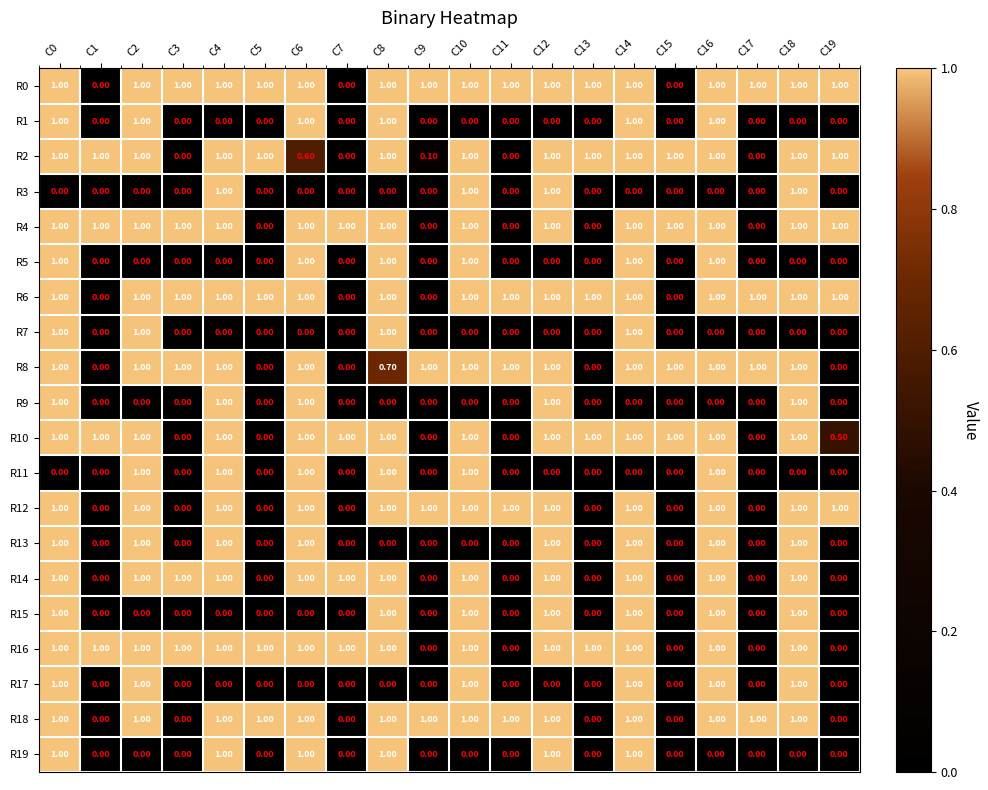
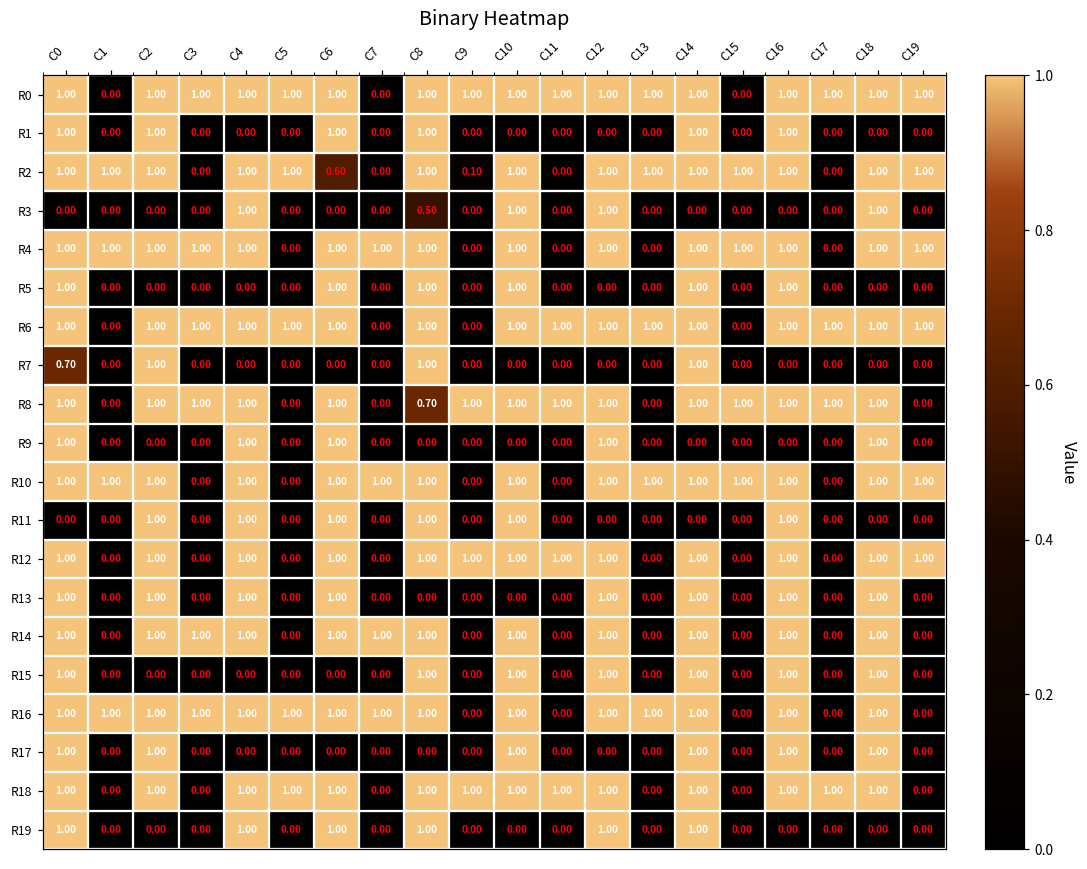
  {
    "R3": {
      "C0": 0.00,
      "C1": 0.00,
      "C2": 0.00,
      "C3": 0.00,
      "C4": 1.00,
      "C5": 0.00,
      "C6": 0.00,
      "C7": 0.00,
-     "C8": 0.00,
+     "C8": 0.50,
      "C9": 0.00,
      "C10": 1.00,
      "C11": 0.00,
      "C12": 1.00,
      "C13": 0.00,
      "C14": 0.00,
      "C15": 0.00,
      "C16": 0.00,
      "C17": 0.00,
      "C18": 1.00,
      "C19": 0.00
    },
    "R7": {
-     "C0": 1.00,
+     "C0": 0.70,
      "C1": 0.00,
      "C2": 1.00,
      "C3": 0.00,
      "C4": 0.00,
      "C5": 0.00,
      "C6": 0.00,
      "C7": 0.00,
      "C8": 1.00,
      "C9": 0.00,
      "C10": 0.00,
      "C11": 0.00,
      "C12": 0.00,
      "C13": 0.00,
      "C14": 1.00,
      "C15": 0.00,
      "C16": 0.00,
      "C17": 0.00,
      "C18": 0.00,
      "C19": 0.00
    },
    "R10": {
      "C0": 1.00,
      "C1": 1.00,
      "C2": 1.00,
      "C3": 0.00,
      "C4": 1.00,
      "C5": 0.00,
      "C6": 1.00,
      "C7": 1.00,
      "C8": 1.00,
      "C9": 0.00,
      "C10": 1.00,
      "C11": 0.00,
      "C12": 1.00,
      "C13": 1.00,
      "C14": 1.00,
      "C15": 1.00,
      "C16": 1.00,
      "C17": 0.00,
      "C18": 1.00,
-     "C19": 0.50
+     "C19": 1.00
    }
  }
